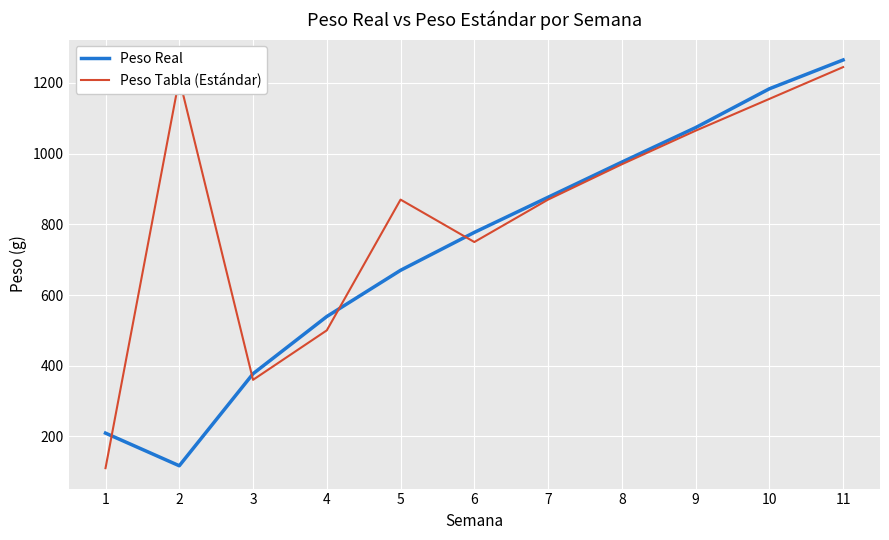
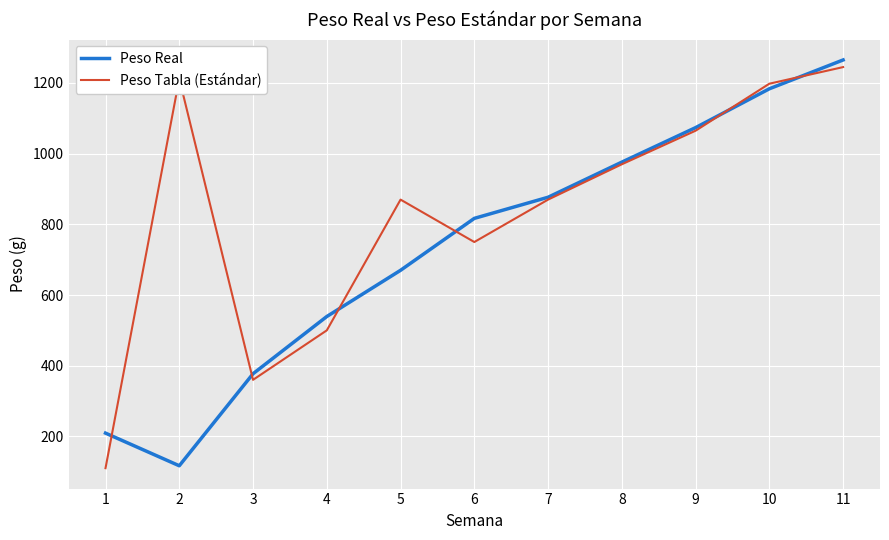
  {
    "Peso Real": {
      "1": 210,
      "2": 120,
      "3": 380,
      "4": 540,
      "5": 670,
-     "6": 780,
+     "6": 820,
      "9": 1070,
      "10": 1180,
      "11": 1270
    },
    "Peso Tabla (Estándar)": {
      "1": 110,
      "3": 360,
      "4": 500,
      "5": 870,
      "6": 750,
      "9": 1070,
-     "10": 1160,
+     "10": 1200,
      "11": 1250
    }
  }
